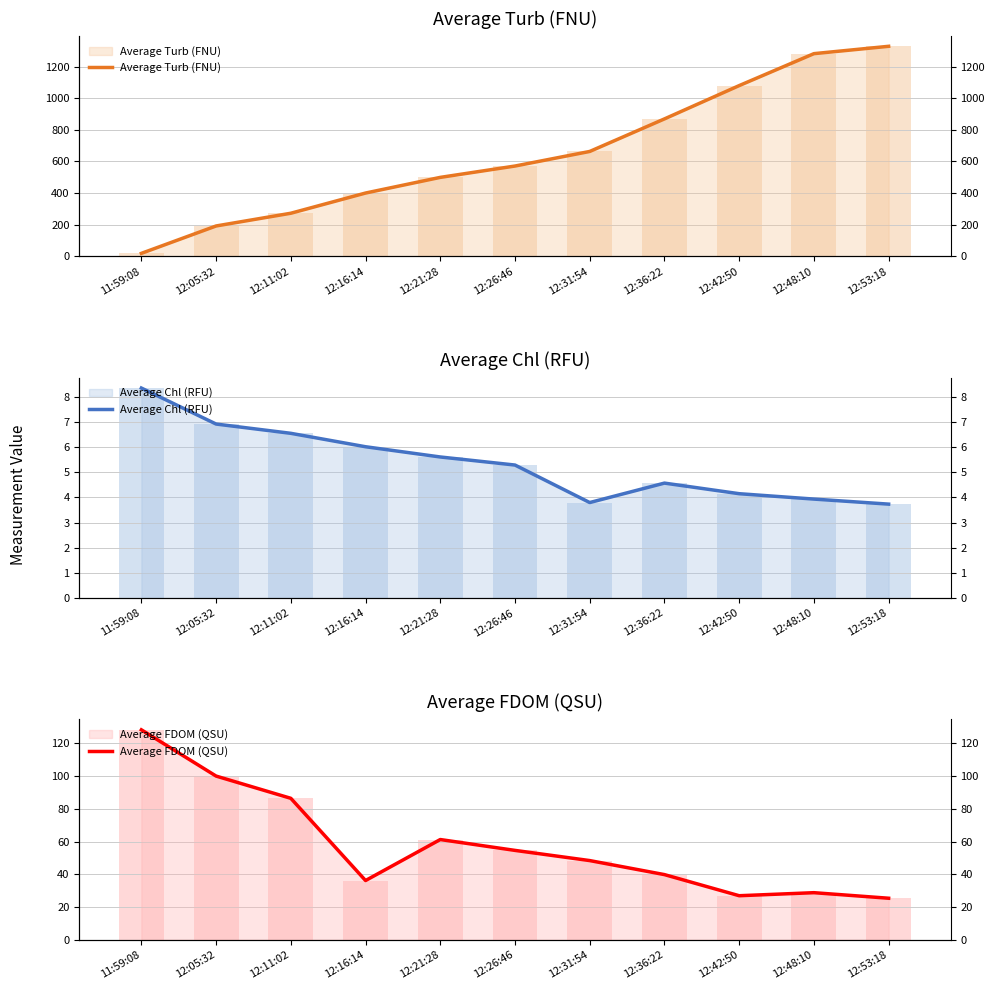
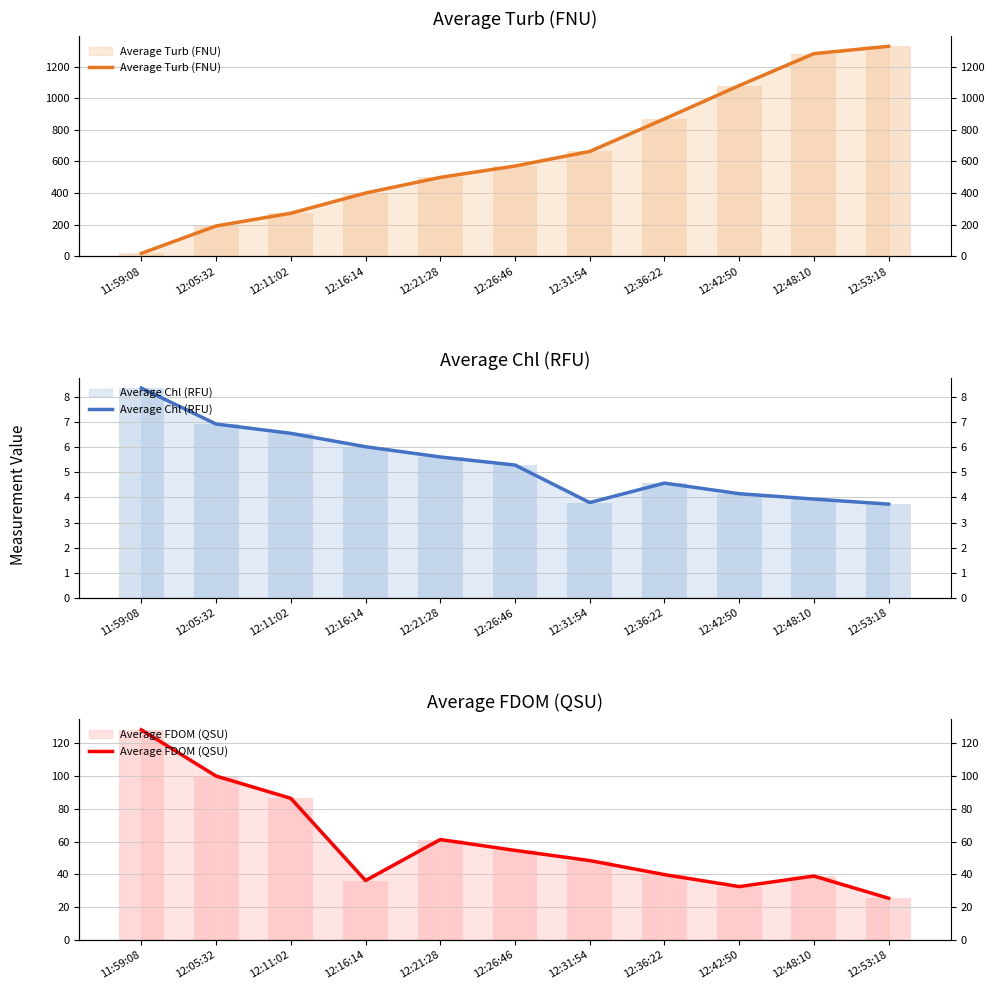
  {
    "Average Turb (FNU)": {
      "11:59:08": 20,
      "12:05:32": 190,
      "12:11:02": 270,
      "12:16:14": 400,
      "12:21:28": 500,
      "12:26:46": 570,
      "12:31:54": 660,
      "12:36:22": 870,
      "12:42:50": 1080,
      "12:48:10": 1280,
      "12:53:18": 1330
    },
    "Average Chl (RFU)": {
      "11:59:08": 8.3,
      "12:05:32": 6.9,
      "12:11:02": 6.5,
      "12:16:14": 6.0,
      "12:21:28": 5.6,
      "12:26:46": 5.3,
      "12:31:54": 3.8,
      "12:36:22": 4.6,
      "12:42:50": 4.1,
      "12:48:10": 3.9,
      "12:53:18": 3.7
    },
    "Average FDOM (QSU)": {
      "11:59:08": 128,
      "12:05:32": 100,
      "12:11:02": 86,
      "12:16:14": 36,
      "12:21:28": 61,
      "12:26:46": 55,
      "12:31:54": 48,
      "12:36:22": 40,
-     "12:42:50": 27,
-     "12:48:10": 29,
+     "12:42:50": 32,
+     "12:48:10": 39,
      "12:53:18": 25
    }
  }
